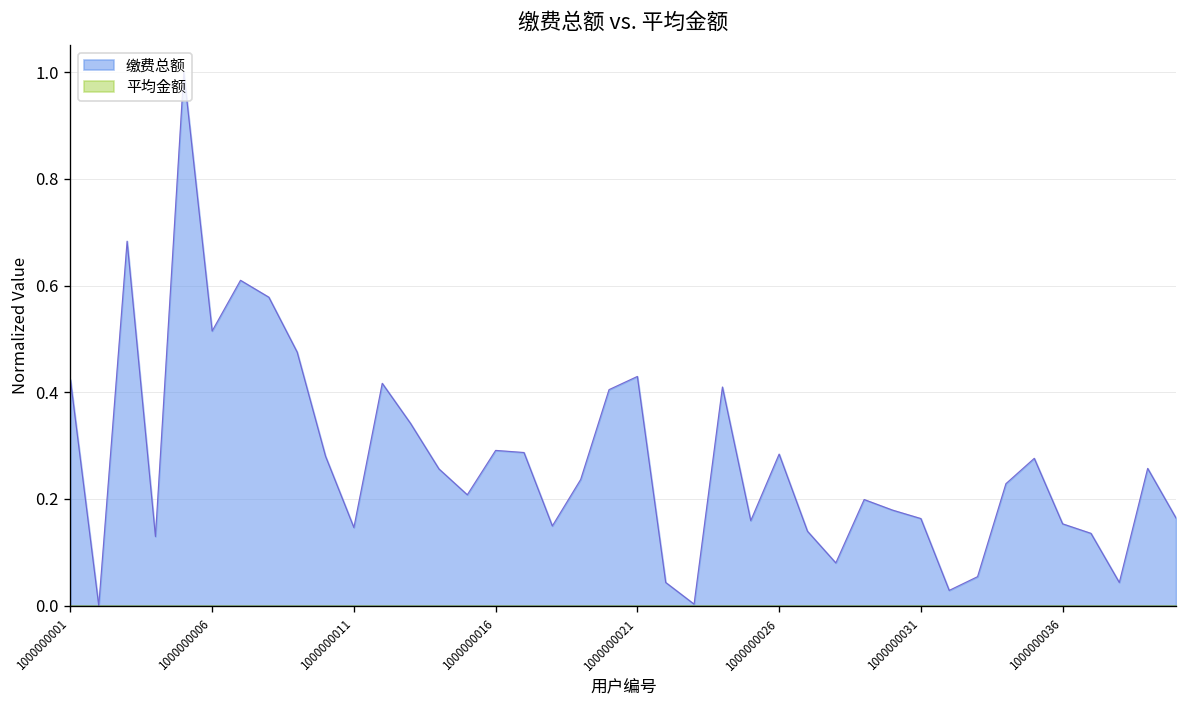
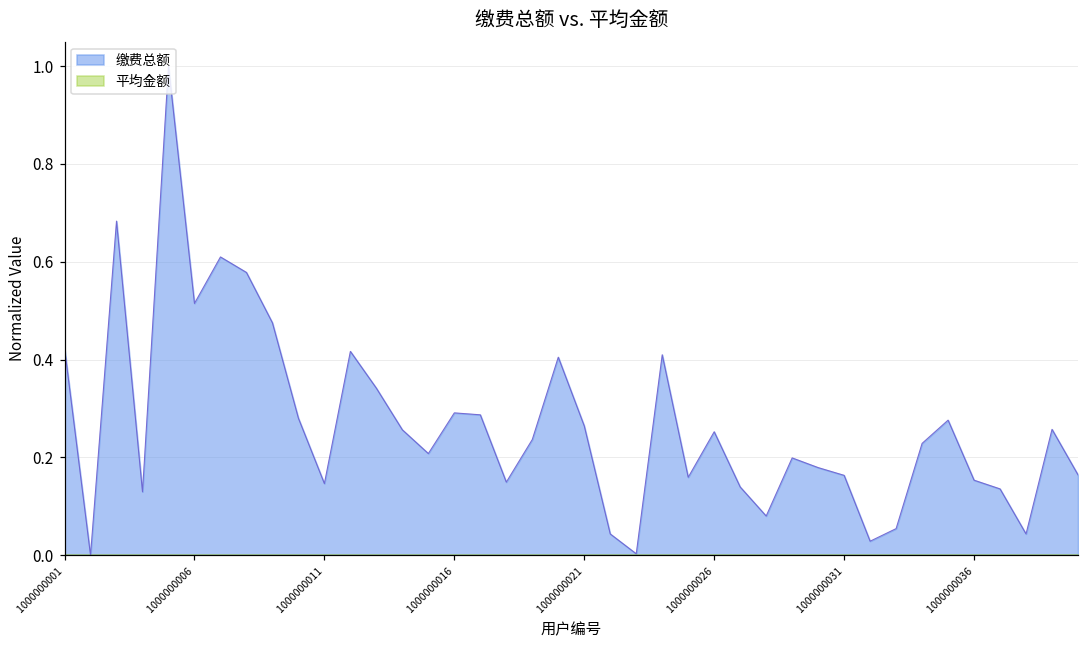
  {
    "缴费总额": {
      "1000000001": 0.42,
      "1000000006": 0.51,
      "1000000011": 0.15,
      "1000000016": 0.29,
-     "1000000021": 0.43,
-     "1000000026": 0.28,
+     "1000000021": 0.26,
+     "1000000026": 0.25,
      "1000000031": 0.16,
      "1000000036": 0.15
    },
    "平均金额": {
      "1000000001": 0.00,
      "1000000006": 0.00,
      "1000000011": 0.00,
      "1000000016": 0.00,
      "1000000021": 0.00,
      "1000000026": 0.00,
      "1000000031": 0.00,
      "1000000036": 0.00
    }
  }
